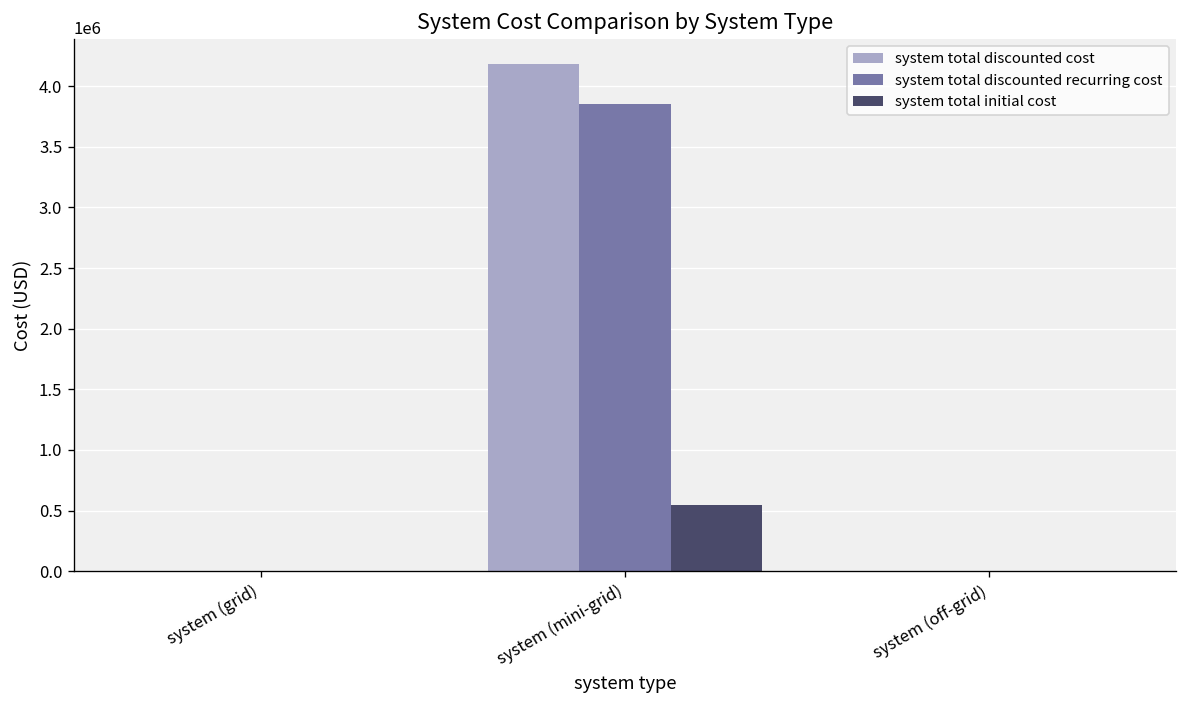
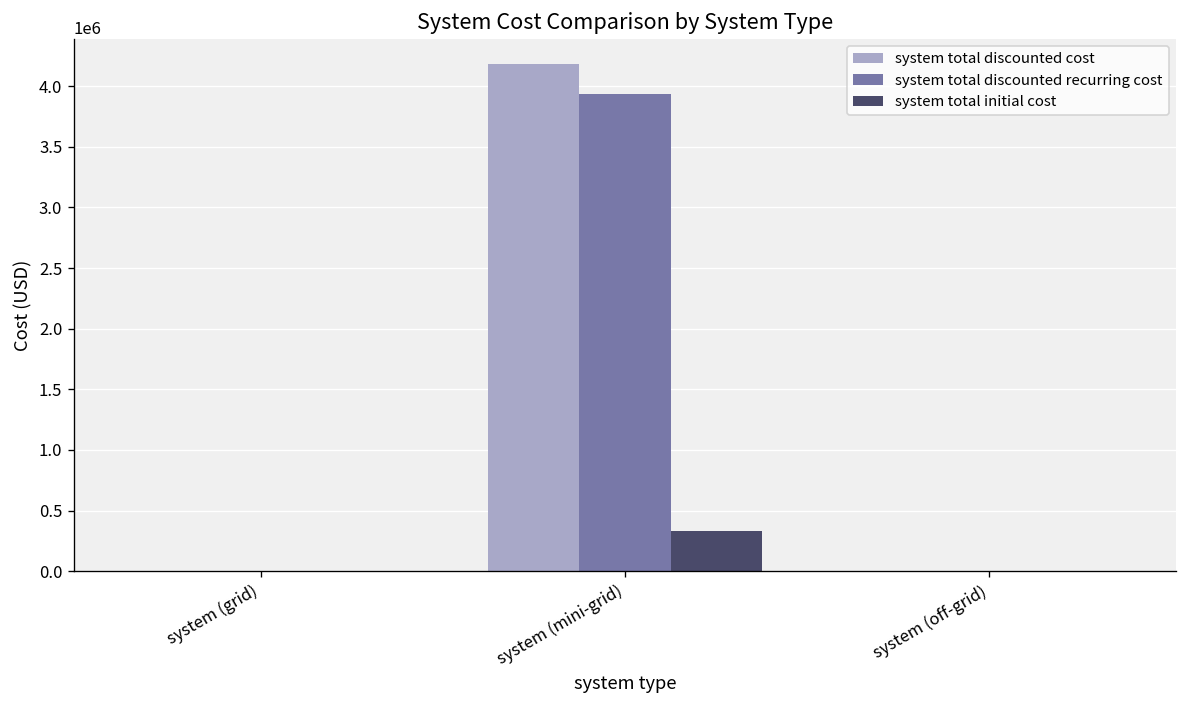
  {
    "system total discounted cost": {
      "system (grid)": 0,
      "system (mini-grid)": 4180000,
      "system (off-grid)": 0
    },
    "system total discounted recurring cost": {
      "system (grid)": 0,
-     "system (mini-grid)": 3850000,
+     "system (mini-grid)": 3940000,
      "system (off-grid)": 0
    },
    "system total initial cost": {
      "system (grid)": 0,
-     "system (mini-grid)": 550000,
+     "system (mini-grid)": 330000,
      "system (off-grid)": 0
    }
  }
